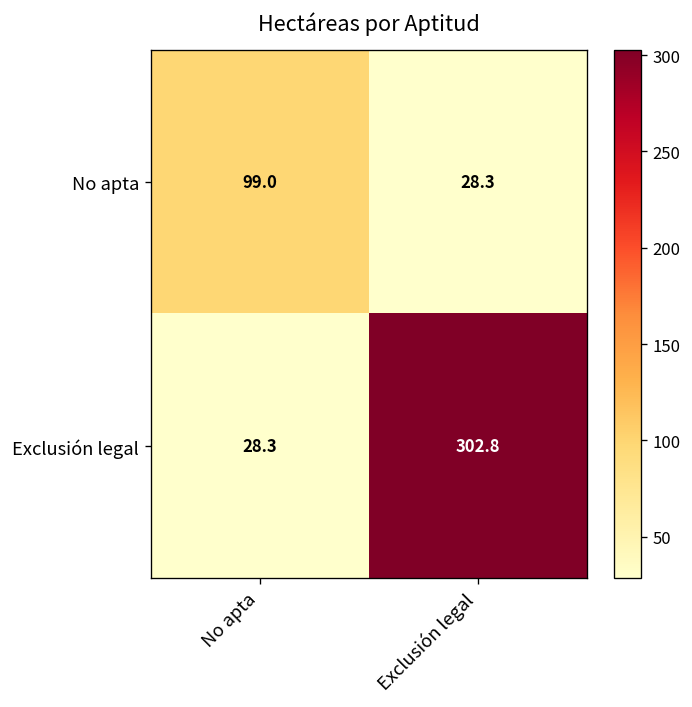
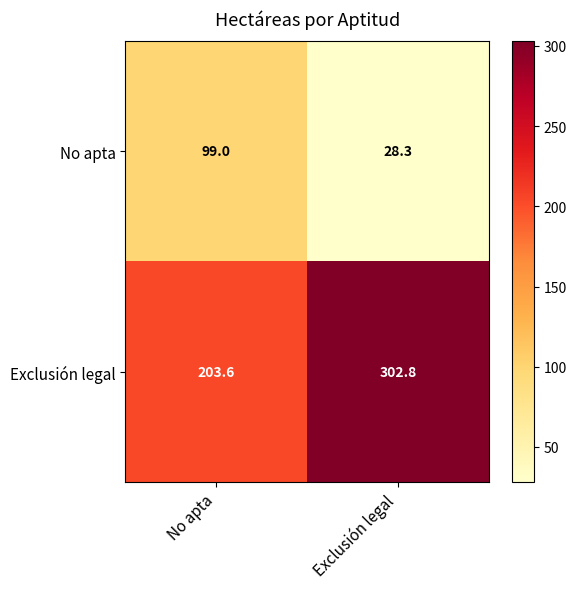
  {
    "No apta": {
      "No apta": 99.0,
      "Exclusión legal": 28.3
    },
    "Exclusión legal": {
-     "No apta": 28.3,
+     "No apta": 203.6,
      "Exclusión legal": 302.8
    }
  }
